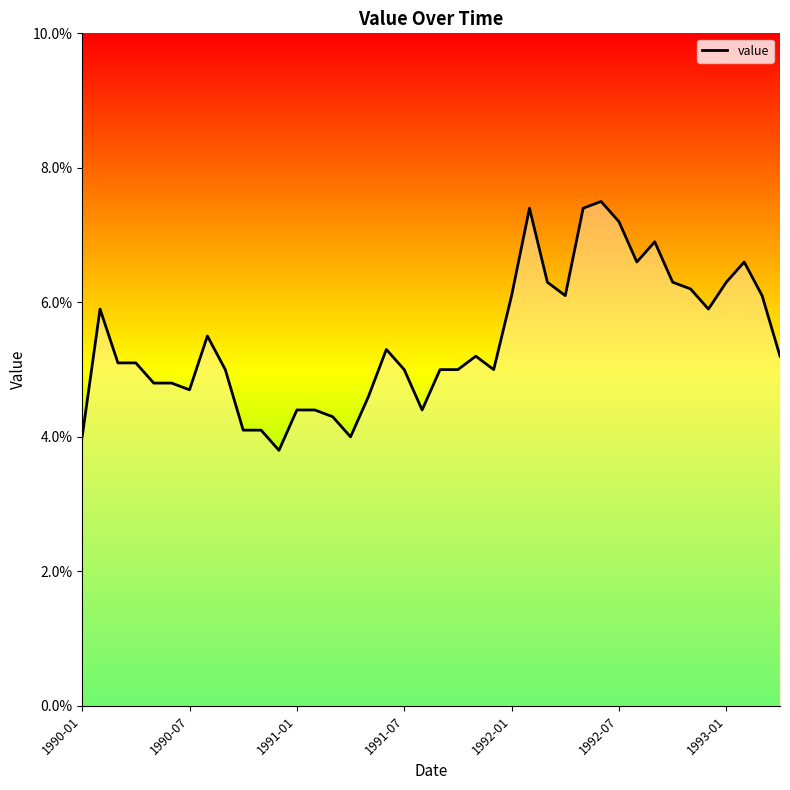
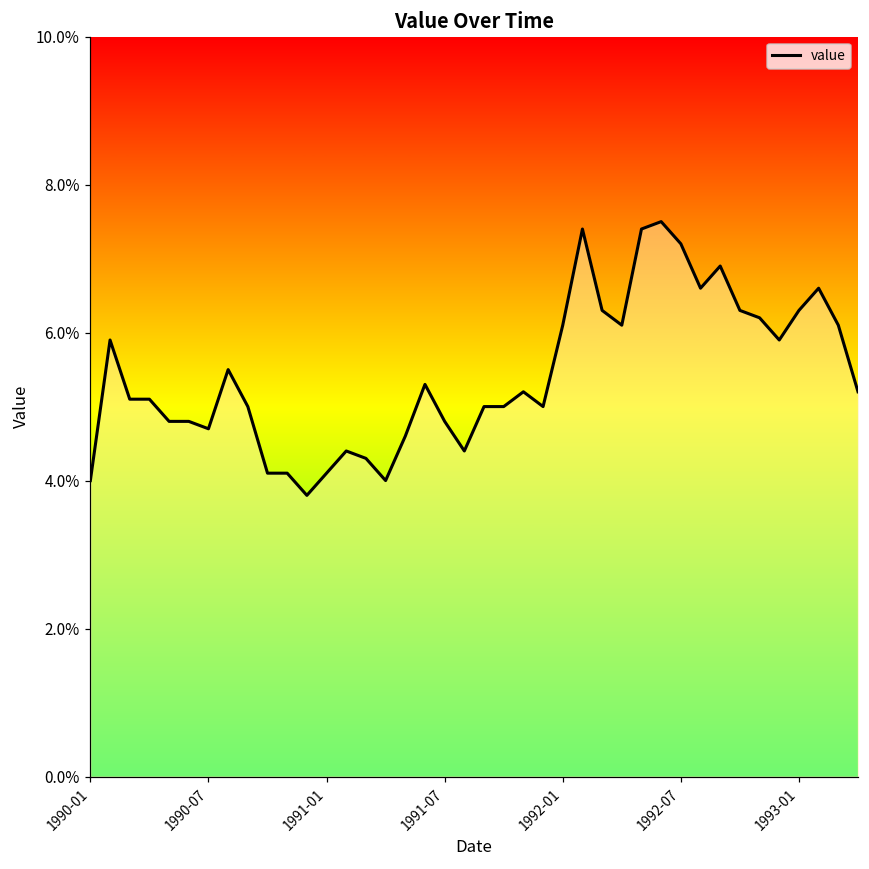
  {
    "1990-01": "4.0%",
    "1990-07": "4.7%",
-   "1991-01": "4.4%",
-   "1991-07": "5.0%",
+   "1991-01": "4.1%",
+   "1991-07": "4.8%",
    "1992-01": "6.1%",
    "1992-07": "7.2%",
    "1993-01": "6.3%"
  }
